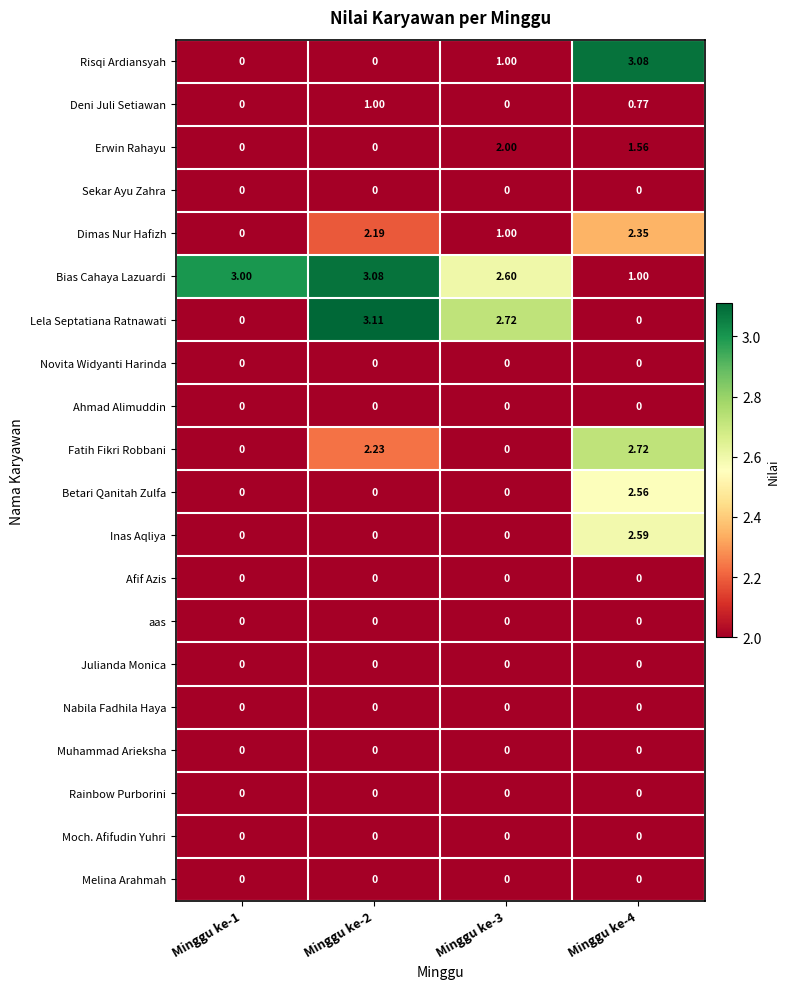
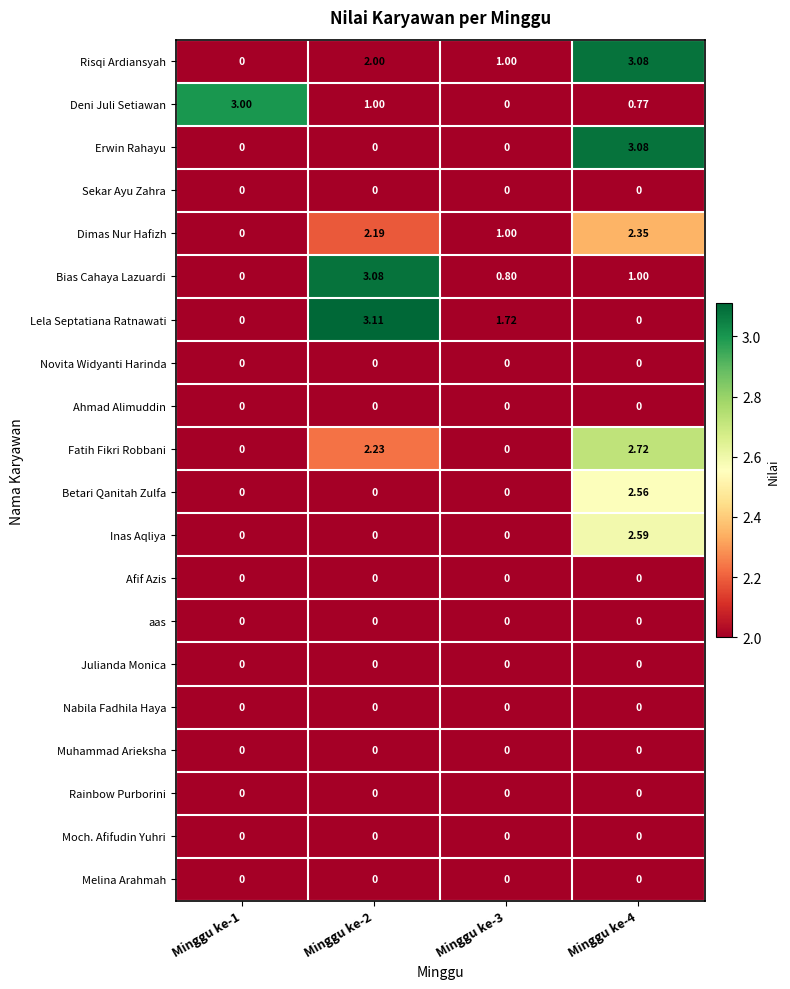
  {
    "Risqi Ardiansyah": {
      "Minggu ke-1": 0,
-     "Minggu ke-2": 0,
+     "Minggu ke-2": 2.00,
      "Minggu ke-3": 1.00,
      "Minggu ke-4": 3.08
    },
    "Deni Juli Setiawan": {
-     "Minggu ke-1": 0,
+     "Minggu ke-1": 3.00,
      "Minggu ke-2": 1.00,
      "Minggu ke-3": 0,
      "Minggu ke-4": 0.77
    },
    "Erwin Rahayu": {
      "Minggu ke-1": 0,
      "Minggu ke-2": 0,
-     "Minggu ke-3": 2.00,
-     "Minggu ke-4": 1.56
+     "Minggu ke-3": 0,
+     "Minggu ke-4": 3.08
    },
    "Sekar Ayu Zahra": {
      "Minggu ke-1": 0,
      "Minggu ke-2": 0,
      "Minggu ke-3": 0,
      "Minggu ke-4": 0
    },
    "Dimas Nur Hafizh": {
      "Minggu ke-1": 0,
      "Minggu ke-2": 2.19,
      "Minggu ke-3": 1.00,
      "Minggu ke-4": 2.35
    },
    "Bias Cahaya Lazuardi": {
-     "Minggu ke-1": 3.00,
+     "Minggu ke-1": 0,
      "Minggu ke-2": 3.08,
-     "Minggu ke-3": 2.60,
+     "Minggu ke-3": 0.80,
      "Minggu ke-4": 1.00
    },
    "Lela Septatiana Ratnawati": {
      "Minggu ke-1": 0,
      "Minggu ke-2": 3.11,
-     "Minggu ke-3": 2.72,
+     "Minggu ke-3": 1.72,
      "Minggu ke-4": 0
    },
    "Novita Widyanti Harinda": {
      "Minggu ke-1": 0,
      "Minggu ke-2": 0,
      "Minggu ke-3": 0,
      "Minggu ke-4": 0
    },
    "Ahmad Alimuddin": {
      "Minggu ke-1": 0,
      "Minggu ke-2": 0,
      "Minggu ke-3": 0,
      "Minggu ke-4": 0
    },
    "Fatih Fikri Robbani": {
      "Minggu ke-1": 0,
      "Minggu ke-2": 2.23,
      "Minggu ke-3": 0,
      "Minggu ke-4": 2.72
    },
    "Betari Qanitah Zulfa": {
      "Minggu ke-1": 0,
      "Minggu ke-2": 0,
      "Minggu ke-3": 0,
      "Minggu ke-4": 2.56
    },
    "Inas Aqliya": {
      "Minggu ke-1": 0,
      "Minggu ke-2": 0,
      "Minggu ke-3": 0,
      "Minggu ke-4": 2.59
    },
    "Afif Azis": {
      "Minggu ke-1": 0,
      "Minggu ke-2": 0,
      "Minggu ke-3": 0,
      "Minggu ke-4": 0
    },
    "aas": {
      "Minggu ke-1": 0,
      "Minggu ke-2": 0,
      "Minggu ke-3": 0,
      "Minggu ke-4": 0
    },
    "Julianda Monica": {
      "Minggu ke-1": 0,
      "Minggu ke-2": 0,
      "Minggu ke-3": 0,
      "Minggu ke-4": 0
    },
    "Nabila Fadhila Haya": {
      "Minggu ke-1": 0,
      "Minggu ke-2": 0,
      "Minggu ke-3": 0,
      "Minggu ke-4": 0
    },
    "Muhammad Arieksha": {
      "Minggu ke-1": 0,
      "Minggu ke-2": 0,
      "Minggu ke-3": 0,
      "Minggu ke-4": 0
    },
    "Rainbow Purborini": {
      "Minggu ke-1": 0,
      "Minggu ke-2": 0,
      "Minggu ke-3": 0,
      "Minggu ke-4": 0
    },
    "Moch. Afifudin Yuhri": {
      "Minggu ke-1": 0,
      "Minggu ke-2": 0,
      "Minggu ke-3": 0,
      "Minggu ke-4": 0
    },
    "Melina Arahmah": {
      "Minggu ke-1": 0,
      "Minggu ke-2": 0,
      "Minggu ke-3": 0,
      "Minggu ke-4": 0
    }
  }
